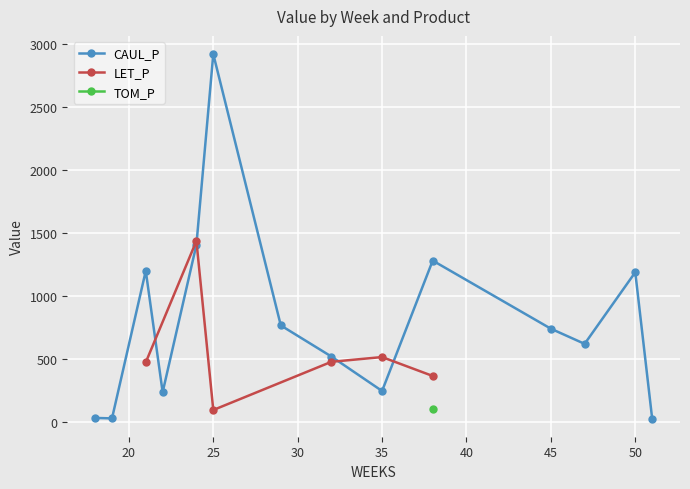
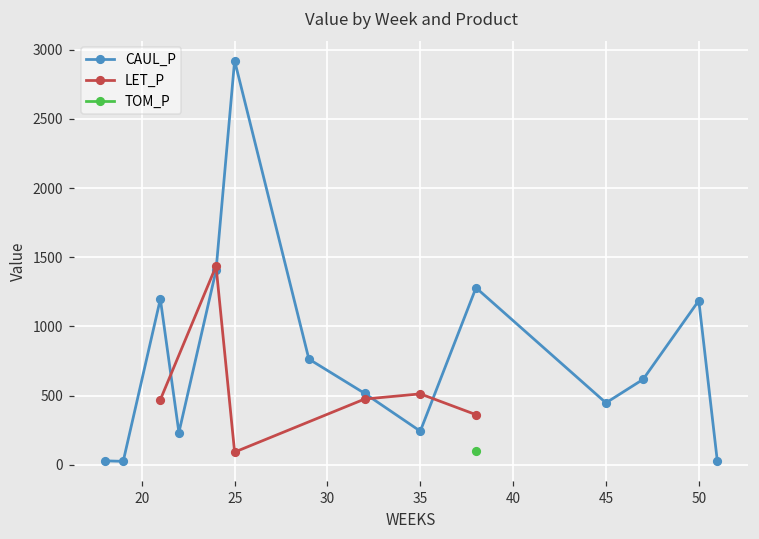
  {
    "CAUL_P": {
      "25": 2920,
      "35": 240,
-     "45": 740,
+     "45": 450,
      "50": 1190
    },
    "LET_P": {
      "25": 90,
      "35": 510
    }
  }
